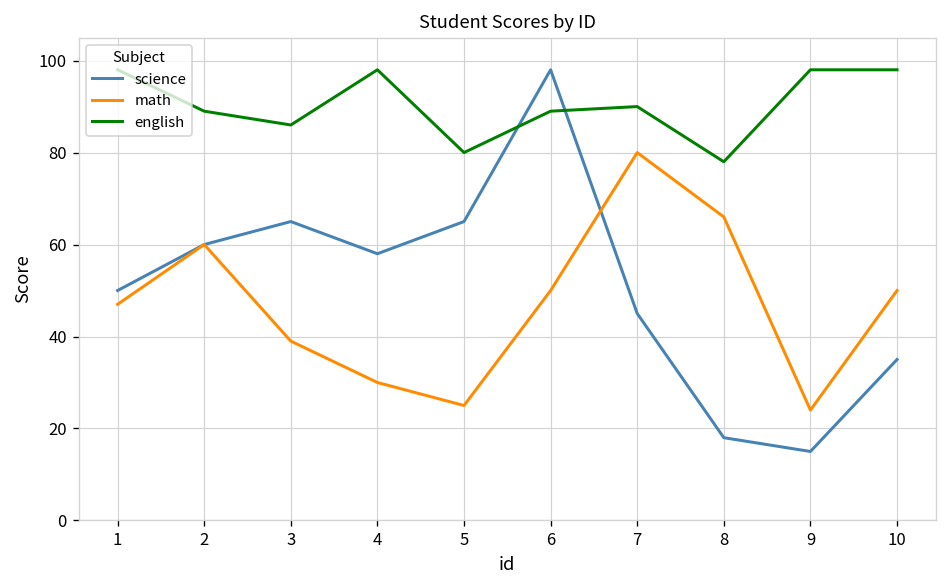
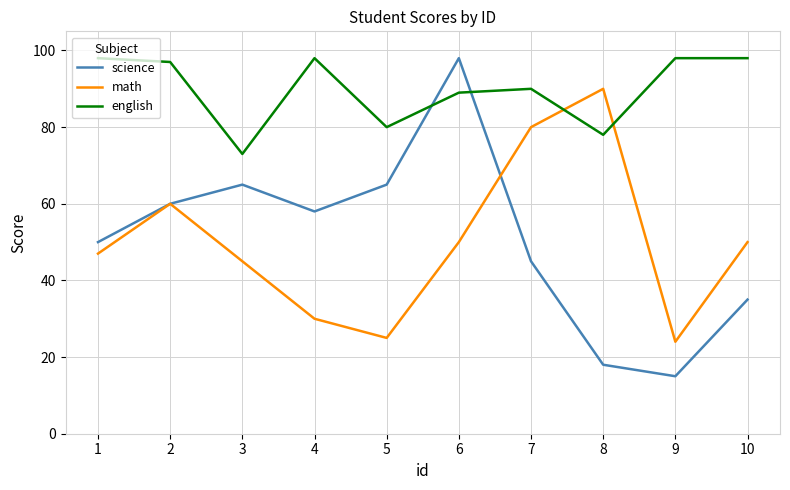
  {
    "science": {
      "1": 50,
      "3": 65,
      "4": 58,
      "5": 65,
      "6": 98,
      "7": 45,
      "8": 18,
      "9": 15,
      "10": 35
    },
    "math": {
      "1": 47,
-     "3": 39,
+     "3": 45,
      "4": 30,
      "5": 25,
      "6": 50,
      "7": 80,
-     "8": 66,
+     "8": 90,
      "9": 24,
      "10": 50
    },
    "english": {
-     "2": 89,
-     "3": 86,
+     "2": 97,
+     "3": 73,
      "4": 98,
      "5": 80,
      "6": 89,
      "7": 90,
      "8": 78,
      "9": 98,
      "10": 98
    }
  }
